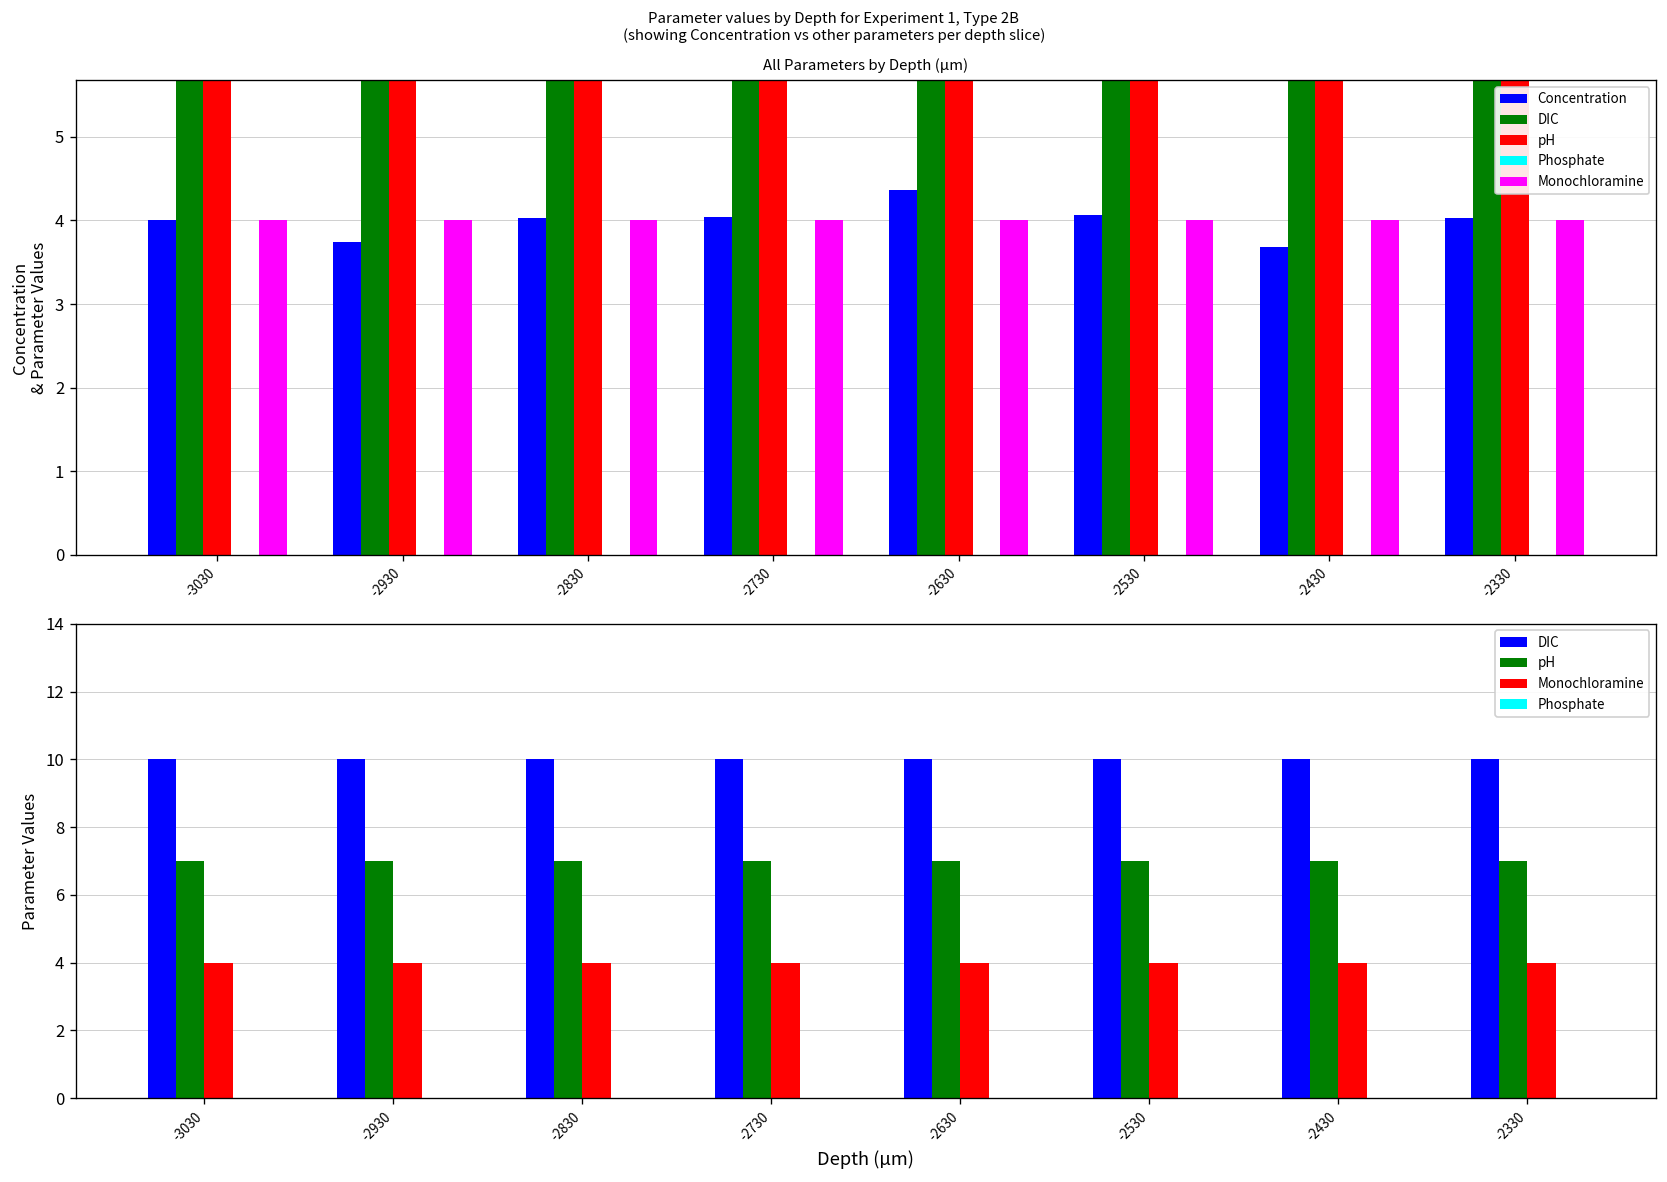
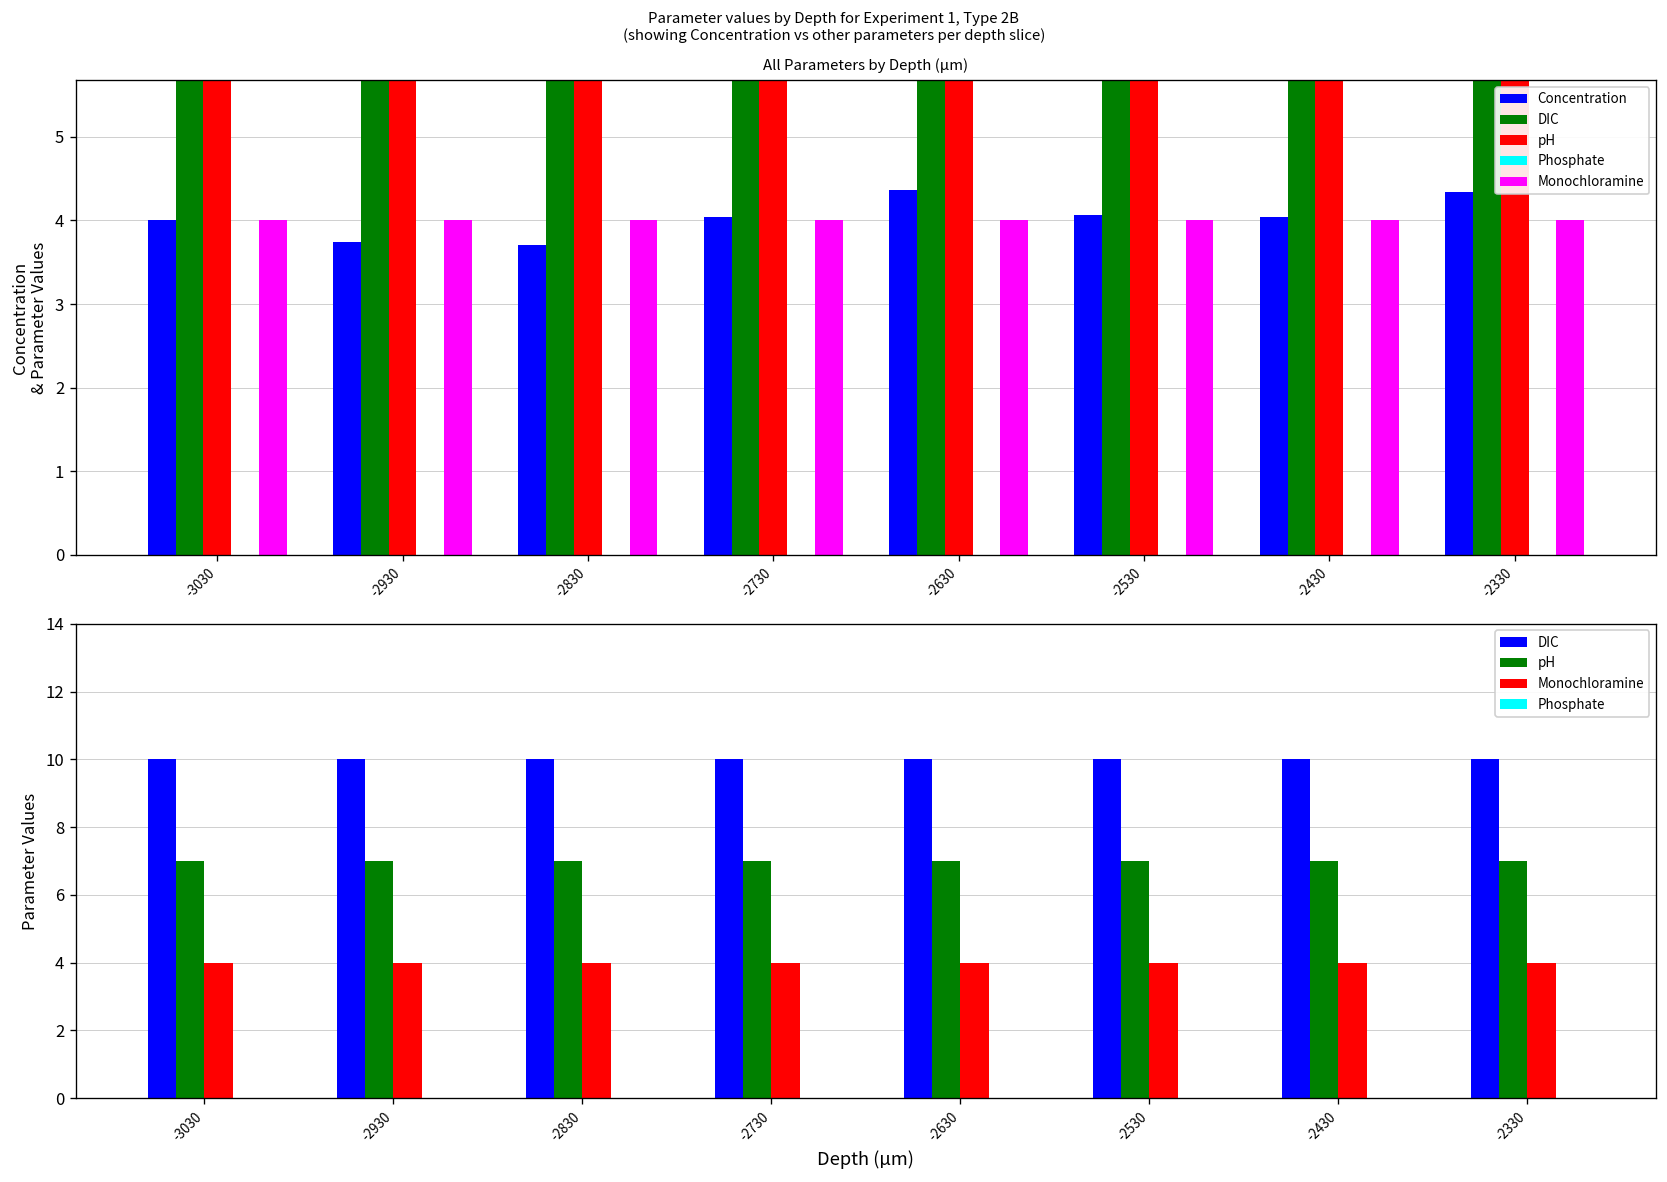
  {
    "All Parameters by Depth (µm)": {
      "Concentration": {
        "-3030": 4.0,
        "-2930": 3.7,
-       "-2830": 4.0,
+       "-2830": 3.7,
        "-2730": 4.0,
        "-2630": 4.4,
        "-2530": 4.1,
-       "-2430": 3.7,
-       "-2330": 4.0
+       "-2430": 4.0,
+       "-2330": 4.3
      },
      "Phosphate": {
        "-3030": 0.0,
        "-2930": 0.0,
        "-2830": 0.0,
        "-2730": 0.0,
        "-2630": 0.0,
        "-2530": 0.0,
        "-2430": 0.0,
        "-2330": 0.0
      }
    }
  }
